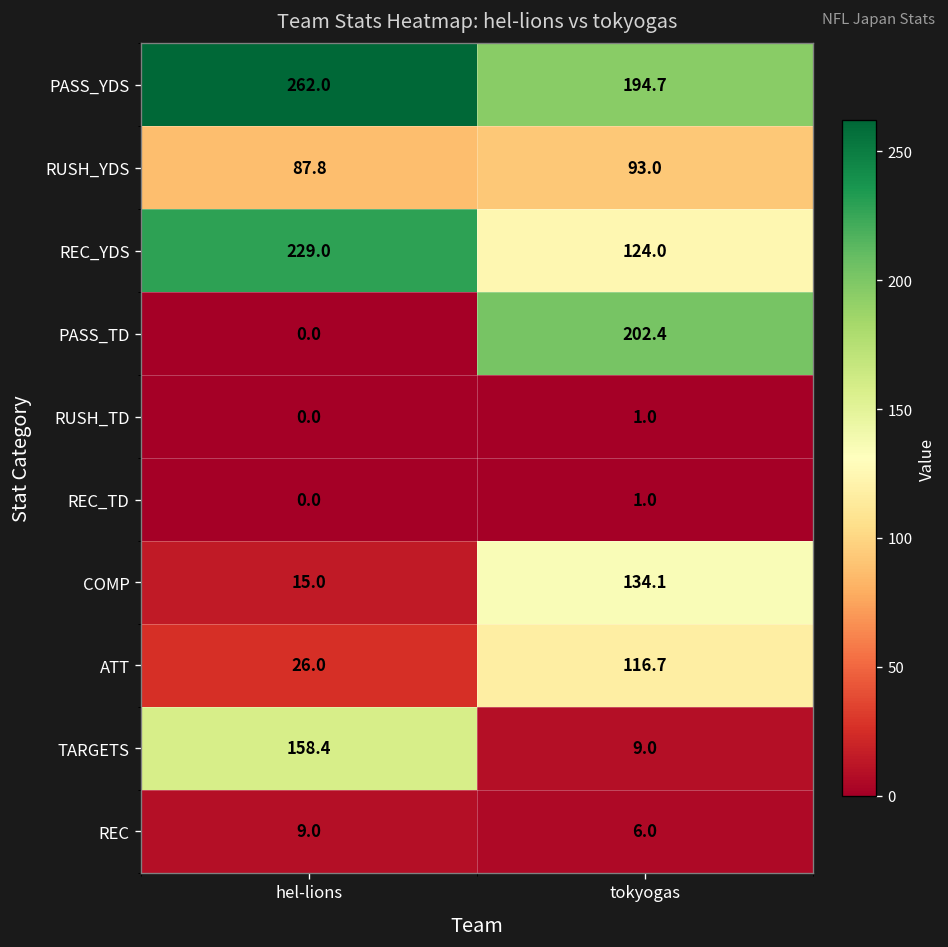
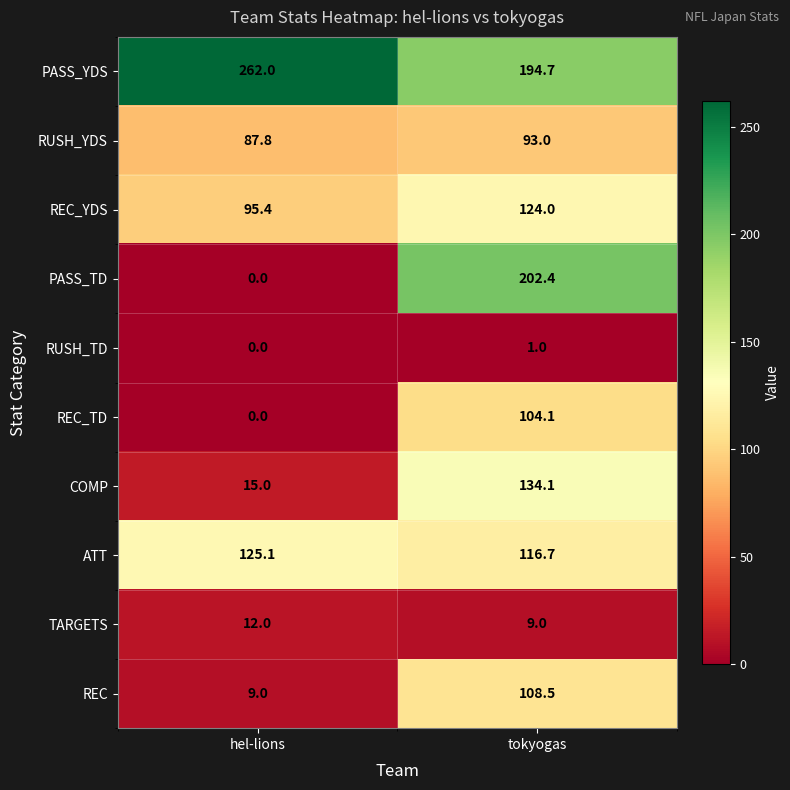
  {
    "PASS_YDS": {
      "hel-lions": 262.0,
      "tokyogas": 194.7
    },
    "RUSH_YDS": {
      "hel-lions": 87.8,
      "tokyogas": 93.0
    },
    "REC_YDS": {
-     "hel-lions": 229.0,
+     "hel-lions": 95.4,
      "tokyogas": 124.0
    },
    "PASS_TD": {
      "hel-lions": 0.0,
      "tokyogas": 202.4
    },
    "RUSH_TD": {
      "hel-lions": 0.0,
      "tokyogas": 1.0
    },
    "REC_TD": {
      "hel-lions": 0.0,
-     "tokyogas": 1.0
+     "tokyogas": 104.1
    },
    "COMP": {
      "hel-lions": 15.0,
      "tokyogas": 134.1
    },
    "ATT": {
-     "hel-lions": 26.0,
+     "hel-lions": 125.1,
      "tokyogas": 116.7
    },
    "TARGETS": {
-     "hel-lions": 158.4,
+     "hel-lions": 12.0,
      "tokyogas": 9.0
    },
    "REC": {
      "hel-lions": 9.0,
-     "tokyogas": 6.0
+     "tokyogas": 108.5
    }
  }
